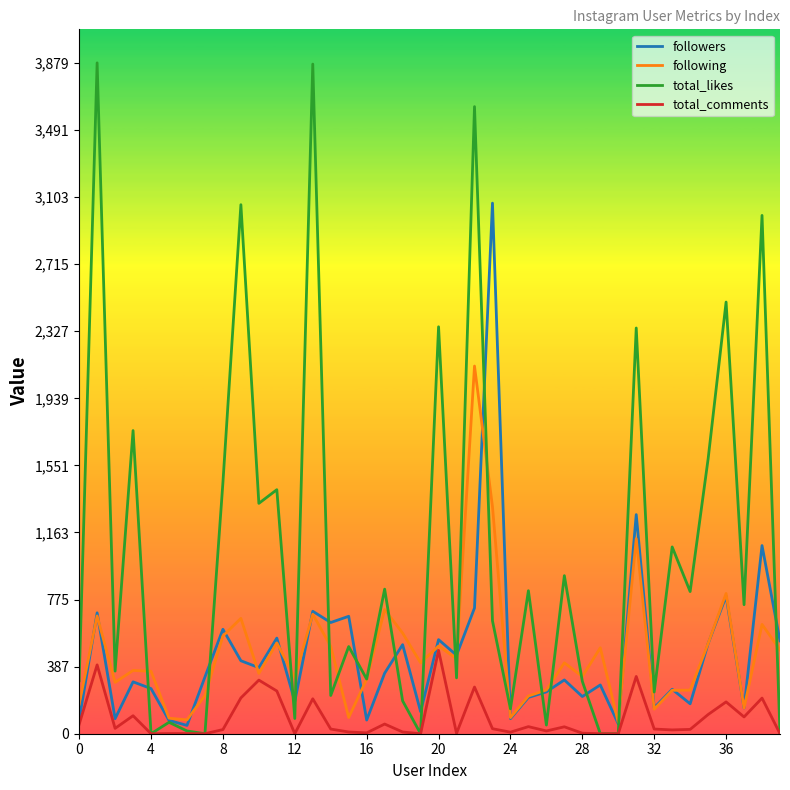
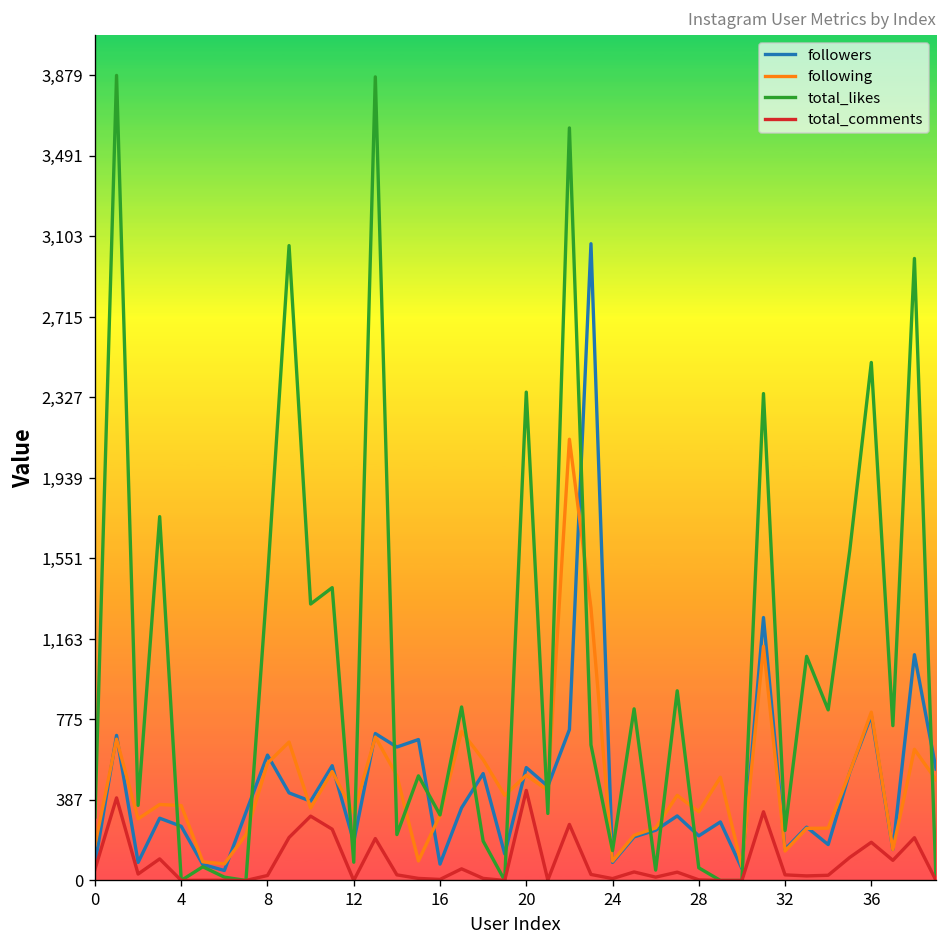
  {
    "followers": {
      "0": "80",
      "4": "260",
      "8": "600",
      "12": "190",
      "16": "80",
      "20": "540",
      "28": "220",
      "36": "800"
    },
    "following": {
      "0": "170",
      "4": "360",
      "8": "570",
      "12": "330",
      "20": "510",
      "28": "330",
      "36": "810"
    },
    "total_likes": {
      "0": "310",
      "8": "1,450",
      "12": "90",
      "20": "2,350",
      "24": "140",
-     "28": "300",
+     "28": "60",
      "32": "240",
      "36": "2,500"
    },
    "total_comments": {
      "0": "50",
      "8": "20",
      "12": "0",
      "16": "10",
-     "20": "480",
+     "20": "430",
      "24": "10",
      "28": "0",
      "32": "30",
      "36": "180"
    }
  }
